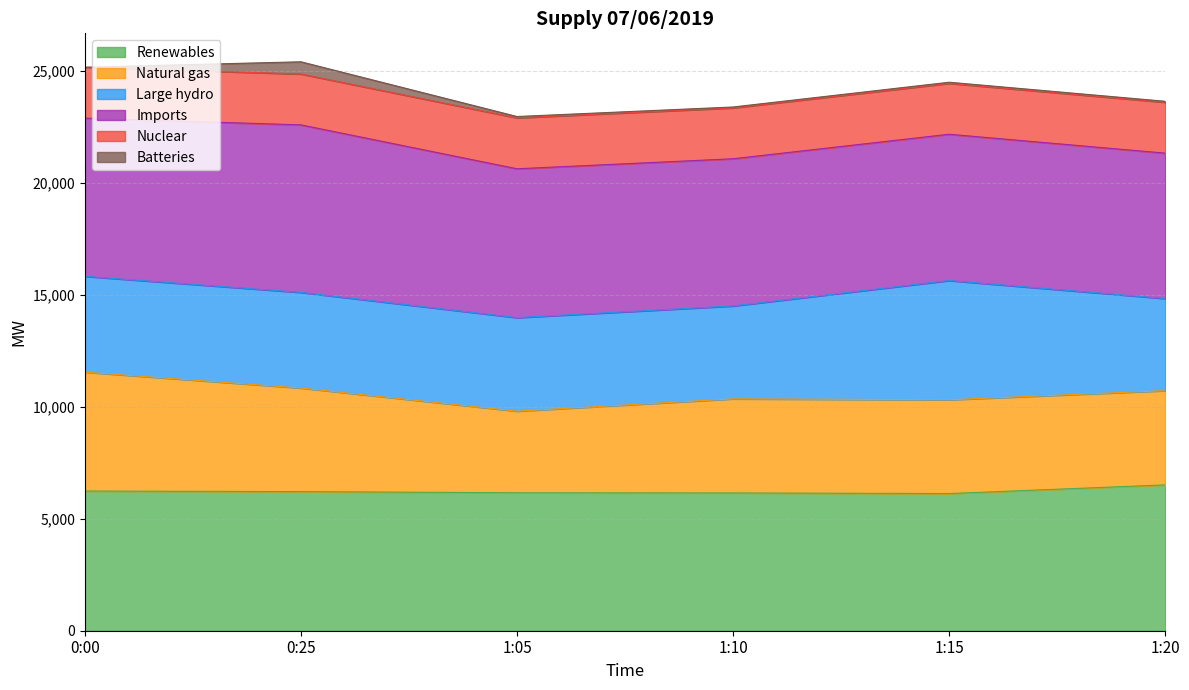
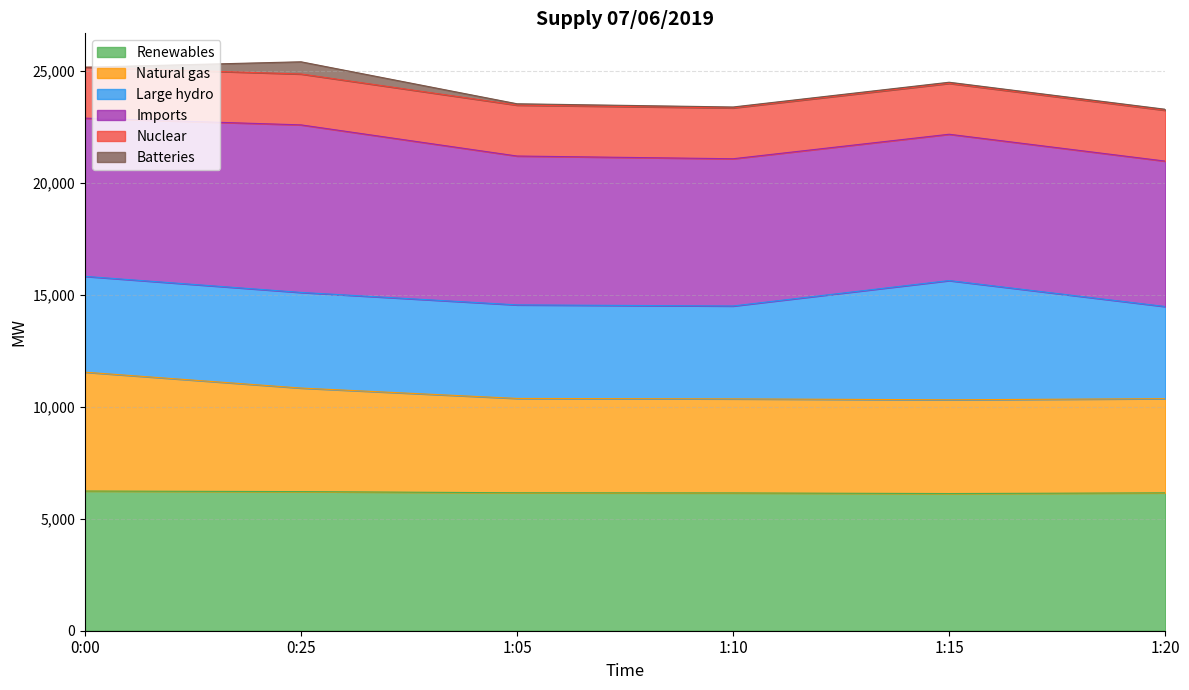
  {
    "Renewables": {
      "0:00": "6,200",
      "0:25": "6,200",
      "1:05": "6,200",
      "1:10": "6,200",
      "1:15": "6,100",
-     "1:20": "6,500"
+     "1:20": "6,200"
    },
    "Natural gas": {
      "0:00": "5,300",
      "0:25": "4,600",
-     "1:05": "3,600",
+     "1:05": "4,200",
      "1:10": "4,200",
      "1:15": "4,200",
      "1:20": "4,200"
    },
    "Large hydro": {
      "0:00": "4,300",
      "0:25": "4,300",
      "1:05": "4,200",
      "1:10": "4,200",
      "1:15": "5,300",
      "1:20": "4,100"
    },
    "Imports": {
      "0:00": "7,100",
      "0:25": "7,500",
      "1:05": "6,700",
      "1:10": "6,600",
      "1:15": "6,500",
      "1:20": "6,500"
    },
    "Nuclear": {
      "0:25": "2,300"
    },
    "Batteries": {
      "0:25": "500"
    }
  }
